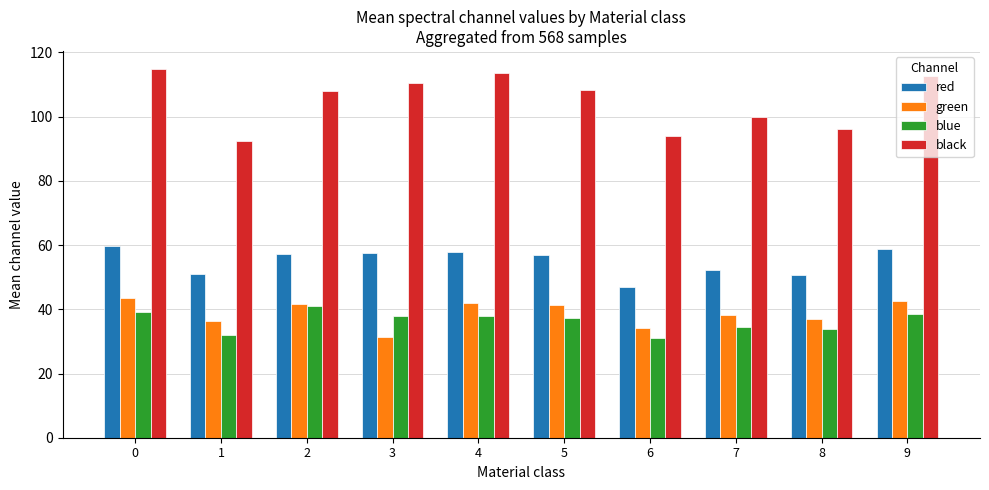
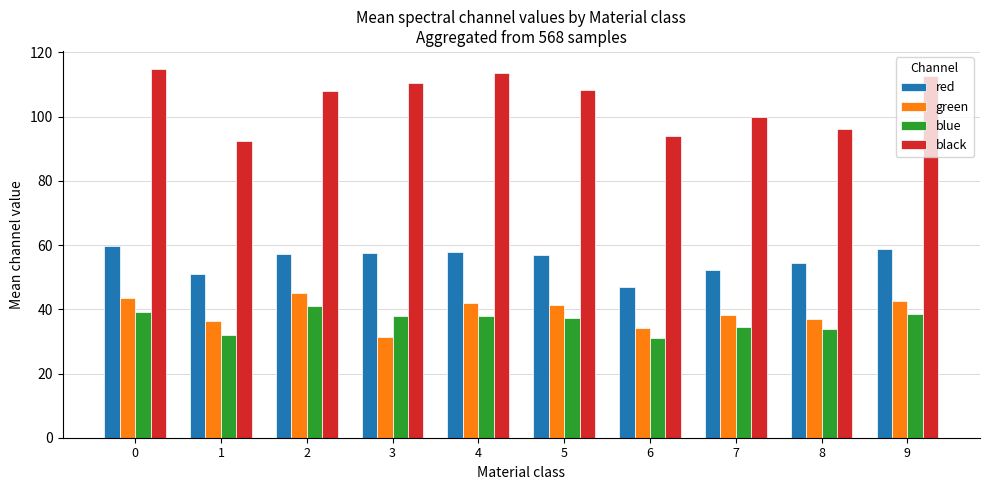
  {
    "red": {
      "0": 60,
      "1": 51,
      "2": 57,
      "3": 58,
      "4": 58,
      "5": 57,
      "6": 47,
      "7": 52,
-     "8": 51,
+     "8": 54,
      "9": 59
    },
    "green": {
      "0": 43,
      "1": 36,
-     "2": 42,
+     "2": 45,
      "3": 31,
      "4": 42,
      "5": 41,
      "6": 34,
      "7": 38,
      "8": 37,
      "9": 43
    },
    "blue": {
      "0": 39,
      "1": 32,
      "2": 41,
      "3": 38,
      "4": 38,
      "5": 37,
      "6": 31,
      "7": 35,
      "8": 34,
      "9": 39
    },
    "black": {
      "0": 115,
      "1": 92,
      "2": 108,
      "3": 110,
      "4": 113,
      "5": 108,
      "6": 94,
      "7": 100,
      "8": 96
    }
  }
